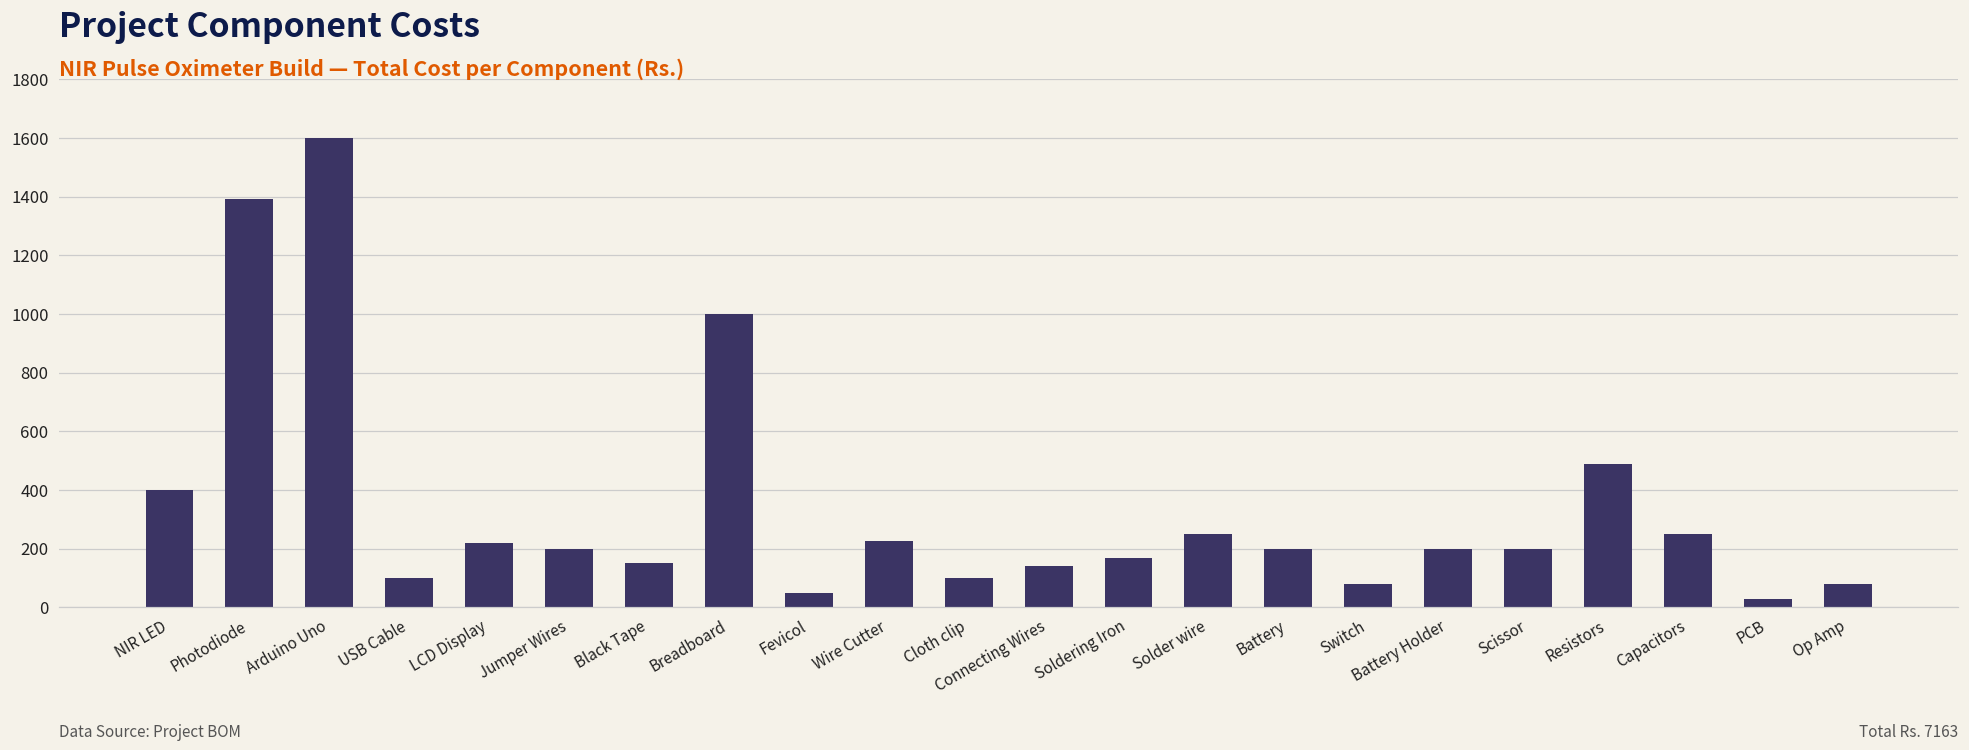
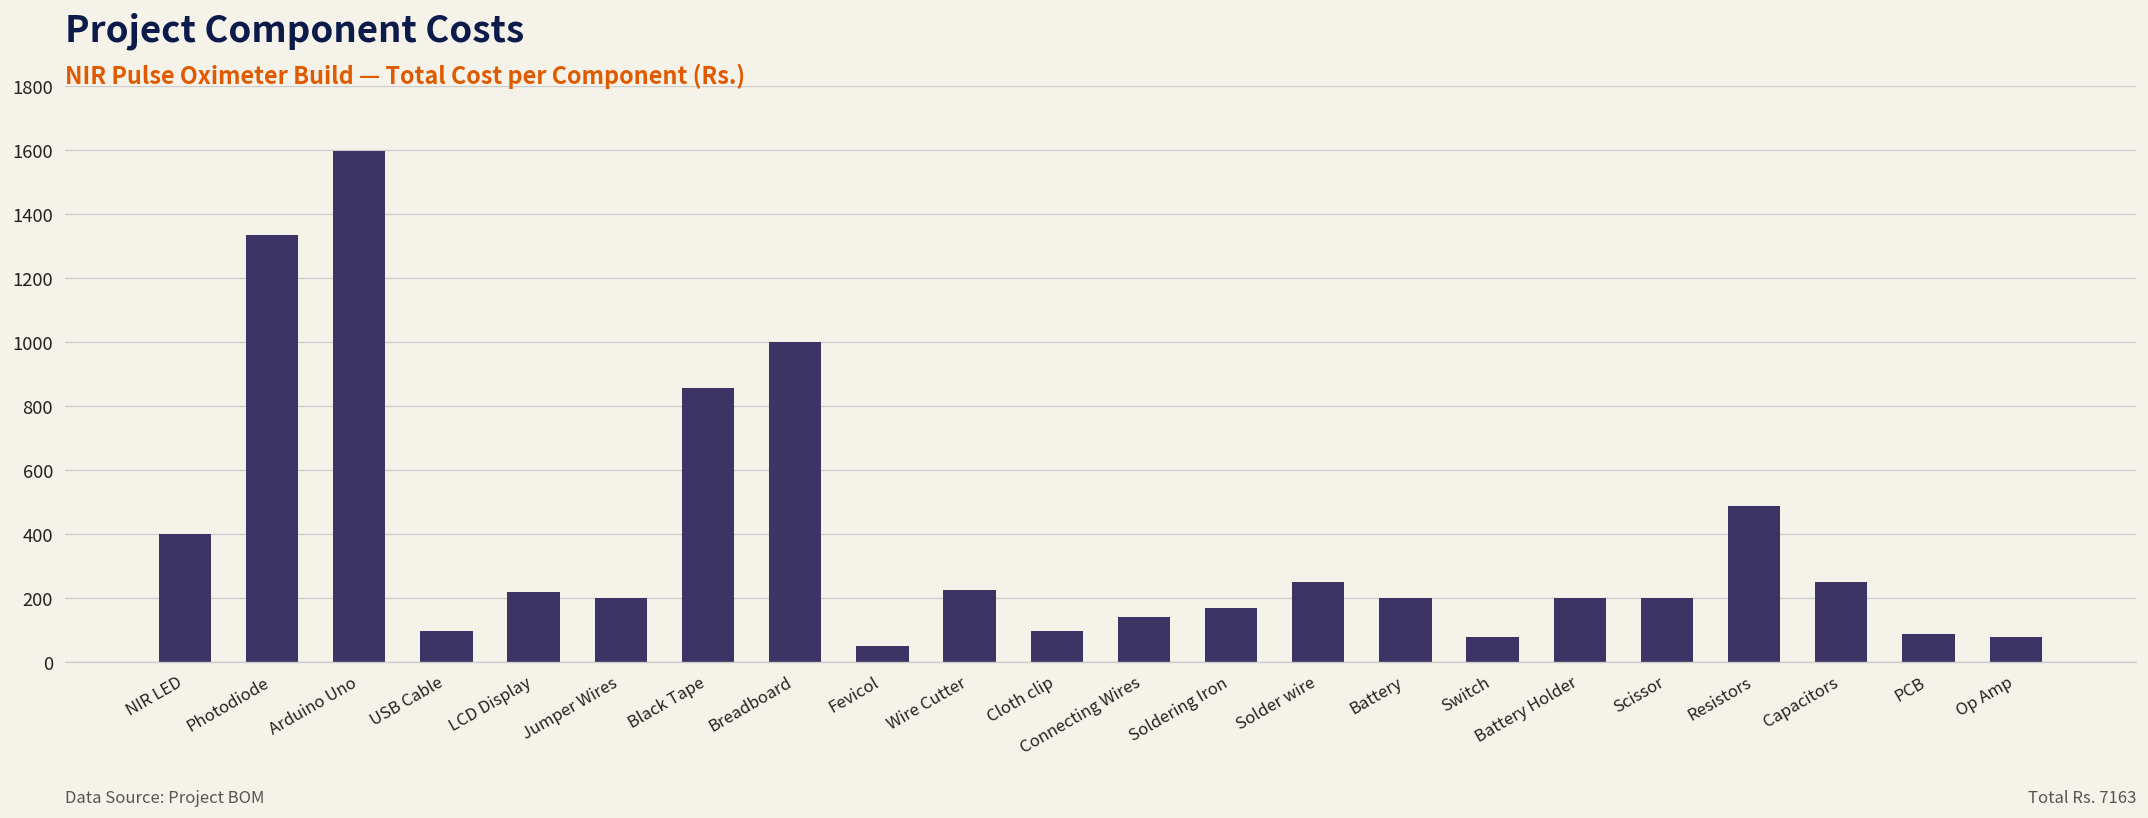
  {
    "NIR LED": 400,
-   "Photodiode": 1390,
+   "Photodiode": 1340,
    "Arduino Uno": 1600,
    "USB Cable": 100,
    "LCD Display": 220,
    "Jumper Wires": 200,
-   "Black Tape": 150,
+   "Black Tape": 860,
    "Breadboard": 1000,
    "Fevicol": 50,
    "Wire Cutter": 230,
    "Cloth clip": 100,
    "Connecting Wires": 140,
    "Soldering Iron": 170,
    "Solder wire": 250,
    "Battery": 200,
    "Switch": 80,
    "Battery Holder": 200,
    "Scissor": 200,
    "Resistors": 490,
    "Capacitors": 250,
-   "PCB": 30,
+   "PCB": 90,
    "Op Amp": 80
  }
